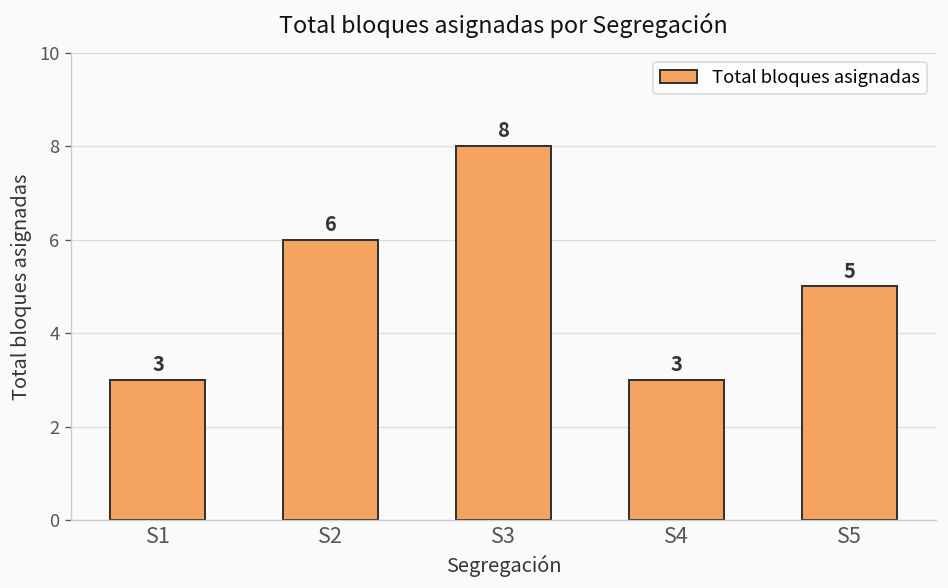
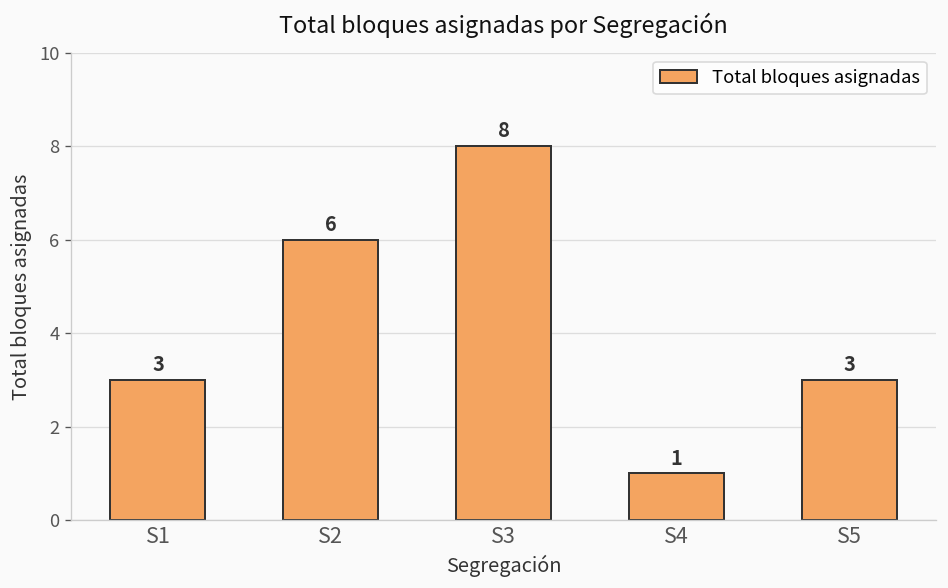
  {
    "S1": 3,
    "S2": 6,
    "S3": 8,
-   "S4": 3,
-   "S5": 5
+   "S4": 1,
+   "S5": 3
  }
